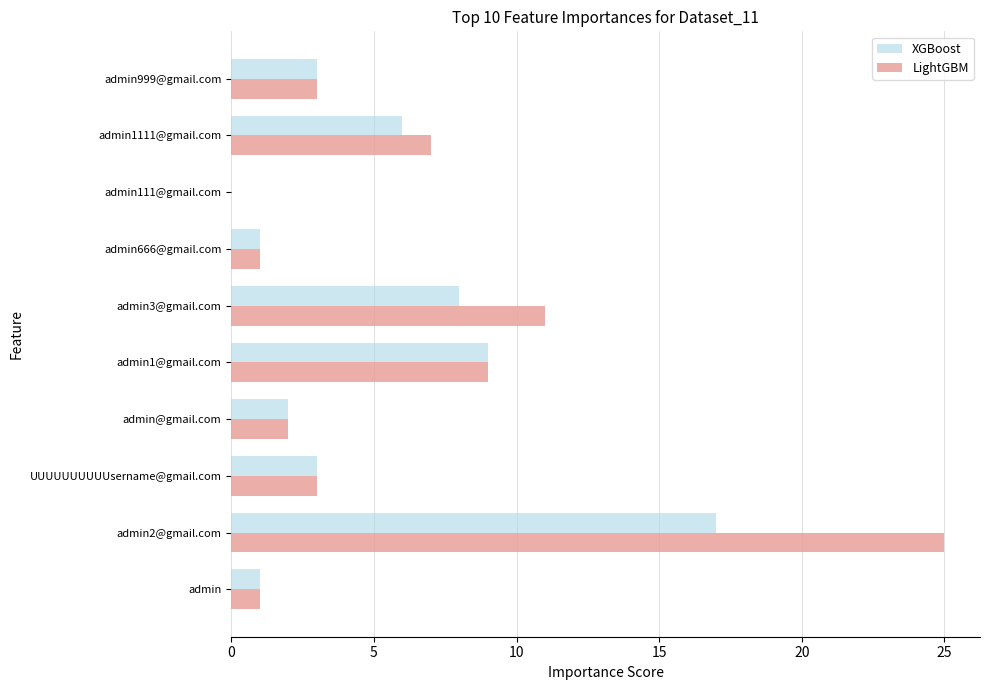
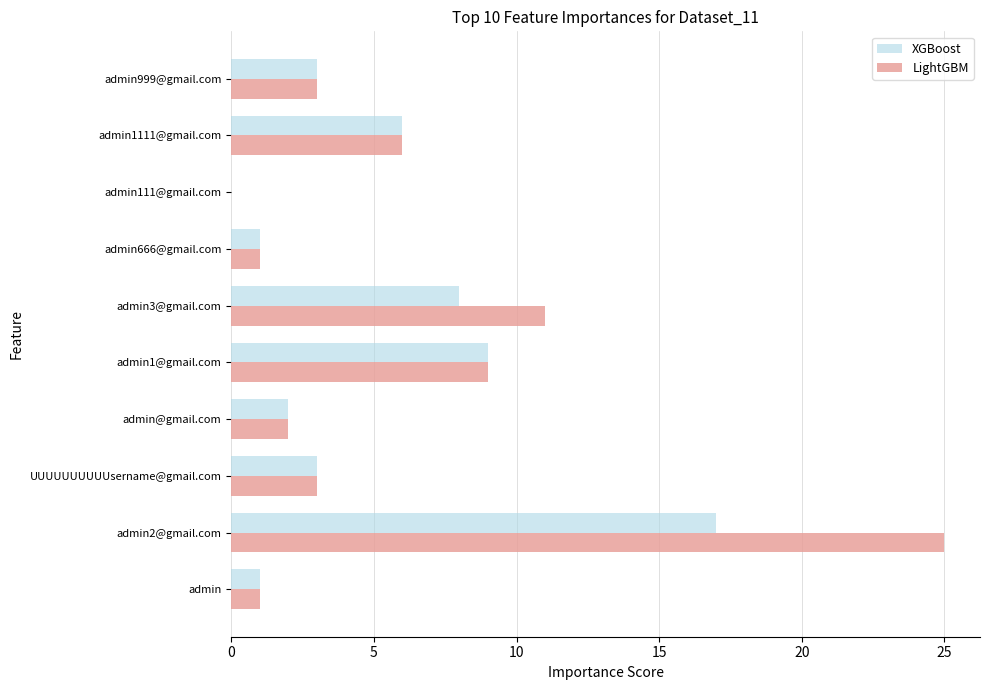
  {
    "XGBoost": {
      "admin999@gmail.com": 3,
      "admin1111@gmail.com": 6,
      "admin111@gmail.com": 0,
      "admin666@gmail.com": 1,
      "admin3@gmail.com": 8,
      "admin1@gmail.com": 9,
      "admin@gmail.com": 2,
      "UUUUUUUUUUsername@gmail.com": 3,
      "admin2@gmail.com": 17,
      "admin": 1
    },
    "LightGBM": {
      "admin999@gmail.com": 3,
-     "admin1111@gmail.com": 7,
+     "admin1111@gmail.com": 6,
      "admin111@gmail.com": 0,
      "admin666@gmail.com": 1,
      "admin3@gmail.com": 11,
      "admin1@gmail.com": 9,
      "admin@gmail.com": 2,
      "UUUUUUUUUUsername@gmail.com": 3,
      "admin2@gmail.com": 25,
      "admin": 1
    }
  }
